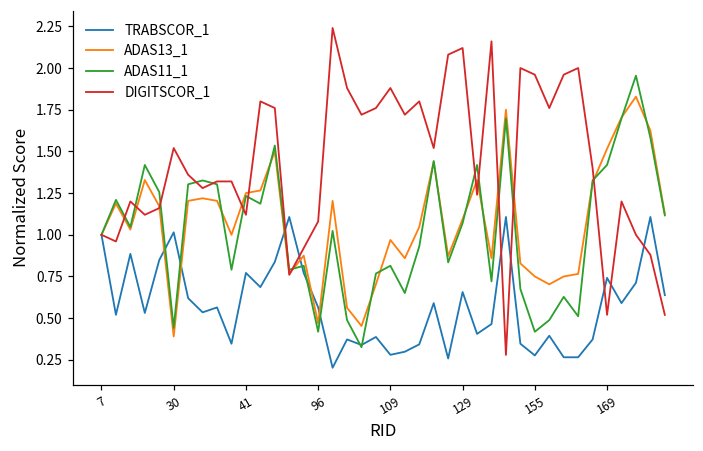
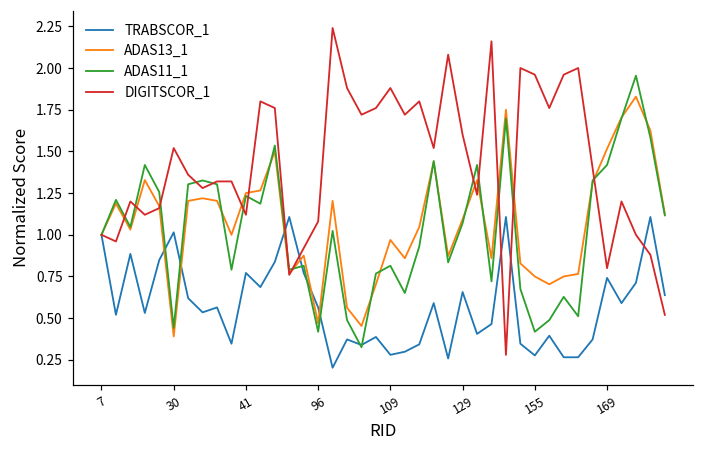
  {
    "TRABSCOR_1": {
      "30": 1.01,
      "41": 0.77,
      "96": 0.56,
      "109": 0.28,
      "129": 0.66,
      "155": 0.28,
      "169": 0.74
    },
    "ADAS13_1": {
      "30": 0.39,
      "41": 1.25,
      "96": 0.47,
      "109": 0.97,
      "129": 1.09,
      "155": 0.75,
      "169": 1.52
    },
    "ADAS11_1": {
      "30": 0.44,
      "41": 1.23,
      "96": 0.42,
      "109": 0.81,
      "129": 1.07,
      "155": 0.42,
      "169": 1.42
    },
    "DIGITSCOR_1": {
      "30": 1.52,
      "41": 1.12,
      "96": 1.08,
      "109": 1.88,
-     "129": 2.12,
+     "129": 1.60,
      "155": 1.96,
-     "169": 0.52
+     "169": 0.80
    }
  }
